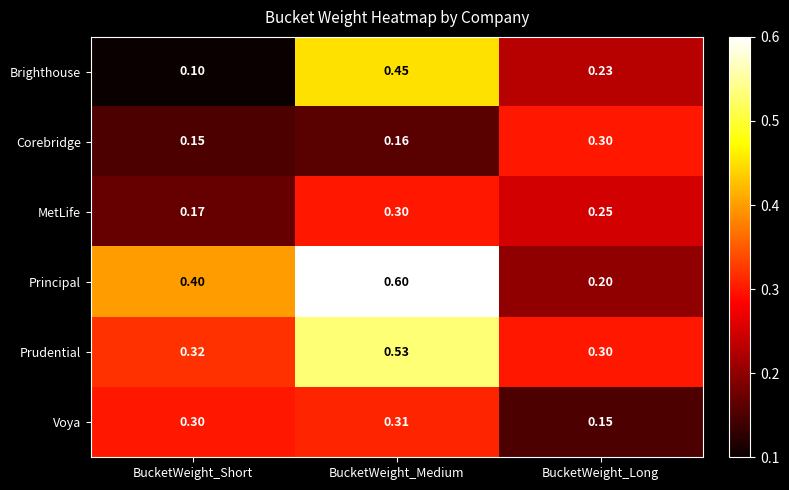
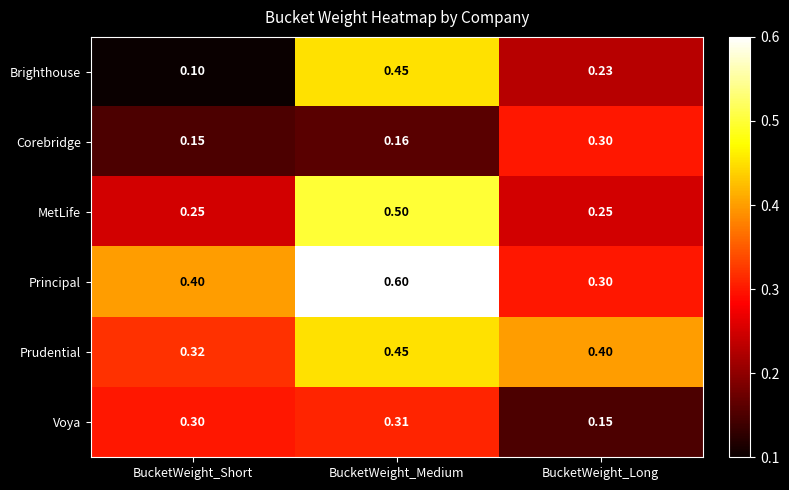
  {
    "Brighthouse": {
      "BucketWeight_Short": 0.10,
      "BucketWeight_Medium": 0.45,
      "BucketWeight_Long": 0.23
    },
    "Corebridge": {
      "BucketWeight_Short": 0.15,
      "BucketWeight_Medium": 0.16,
      "BucketWeight_Long": 0.30
    },
    "MetLife": {
-     "BucketWeight_Short": 0.17,
-     "BucketWeight_Medium": 0.30,
+     "BucketWeight_Short": 0.25,
+     "BucketWeight_Medium": 0.50,
      "BucketWeight_Long": 0.25
    },
    "Principal": {
      "BucketWeight_Short": 0.40,
      "BucketWeight_Medium": 0.60,
-     "BucketWeight_Long": 0.20
+     "BucketWeight_Long": 0.30
    },
    "Prudential": {
      "BucketWeight_Short": 0.32,
-     "BucketWeight_Medium": 0.53,
-     "BucketWeight_Long": 0.30
+     "BucketWeight_Medium": 0.45,
+     "BucketWeight_Long": 0.40
    },
    "Voya": {
      "BucketWeight_Short": 0.30,
      "BucketWeight_Medium": 0.31,
      "BucketWeight_Long": 0.15
    }
  }
